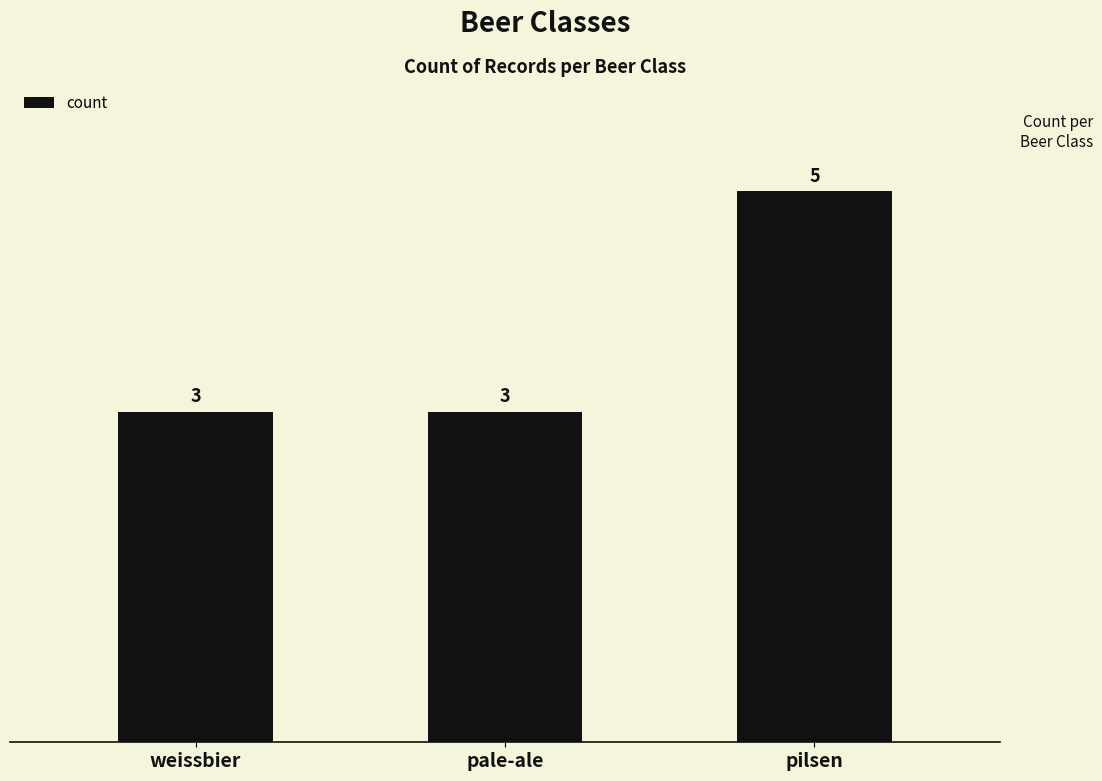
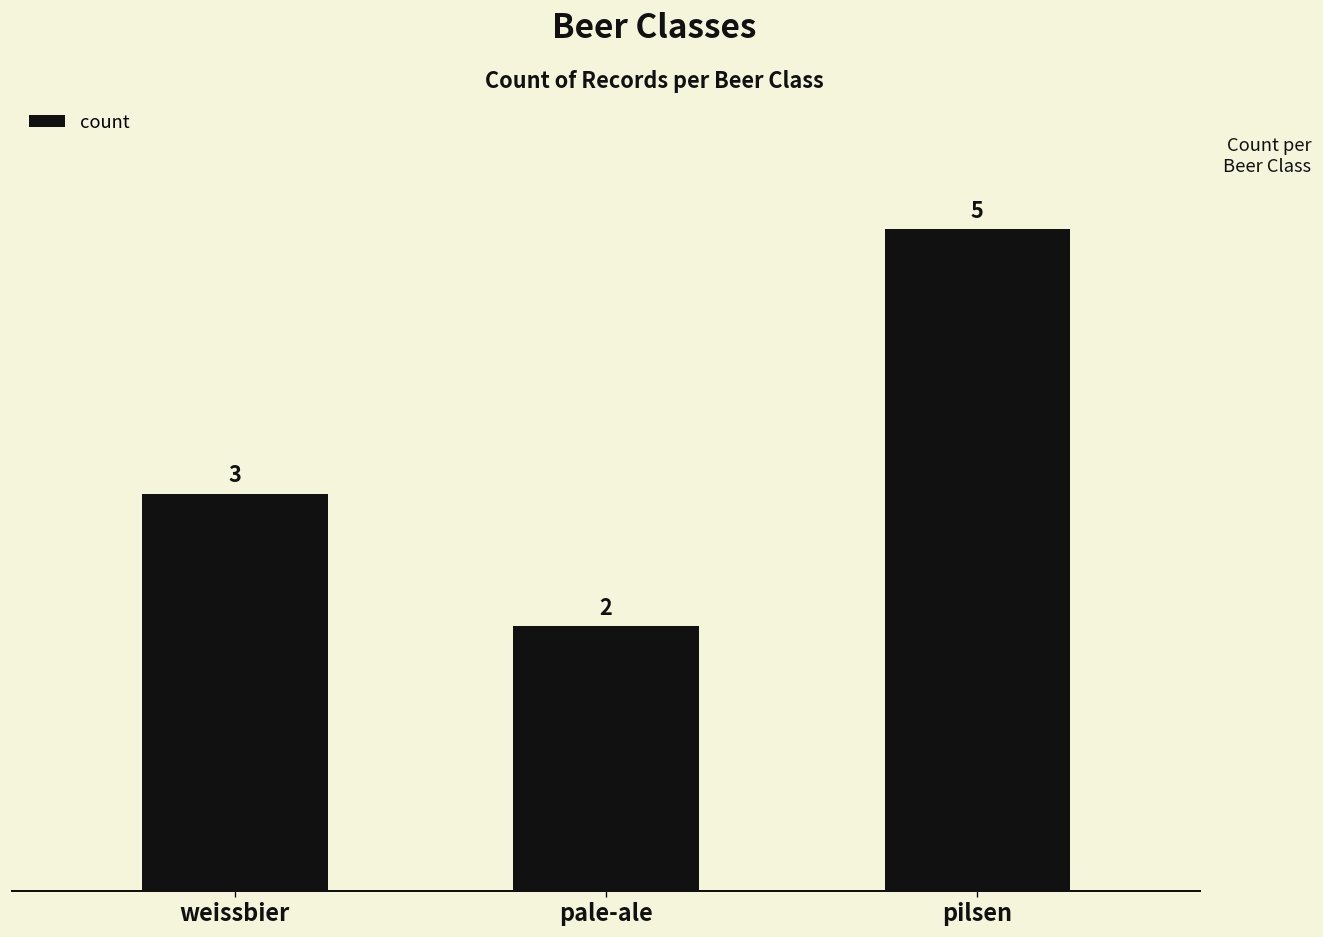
  {
    "weissbier": 3,
-   "pale-ale": 3,
+   "pale-ale": 2,
    "pilsen": 5
  }
